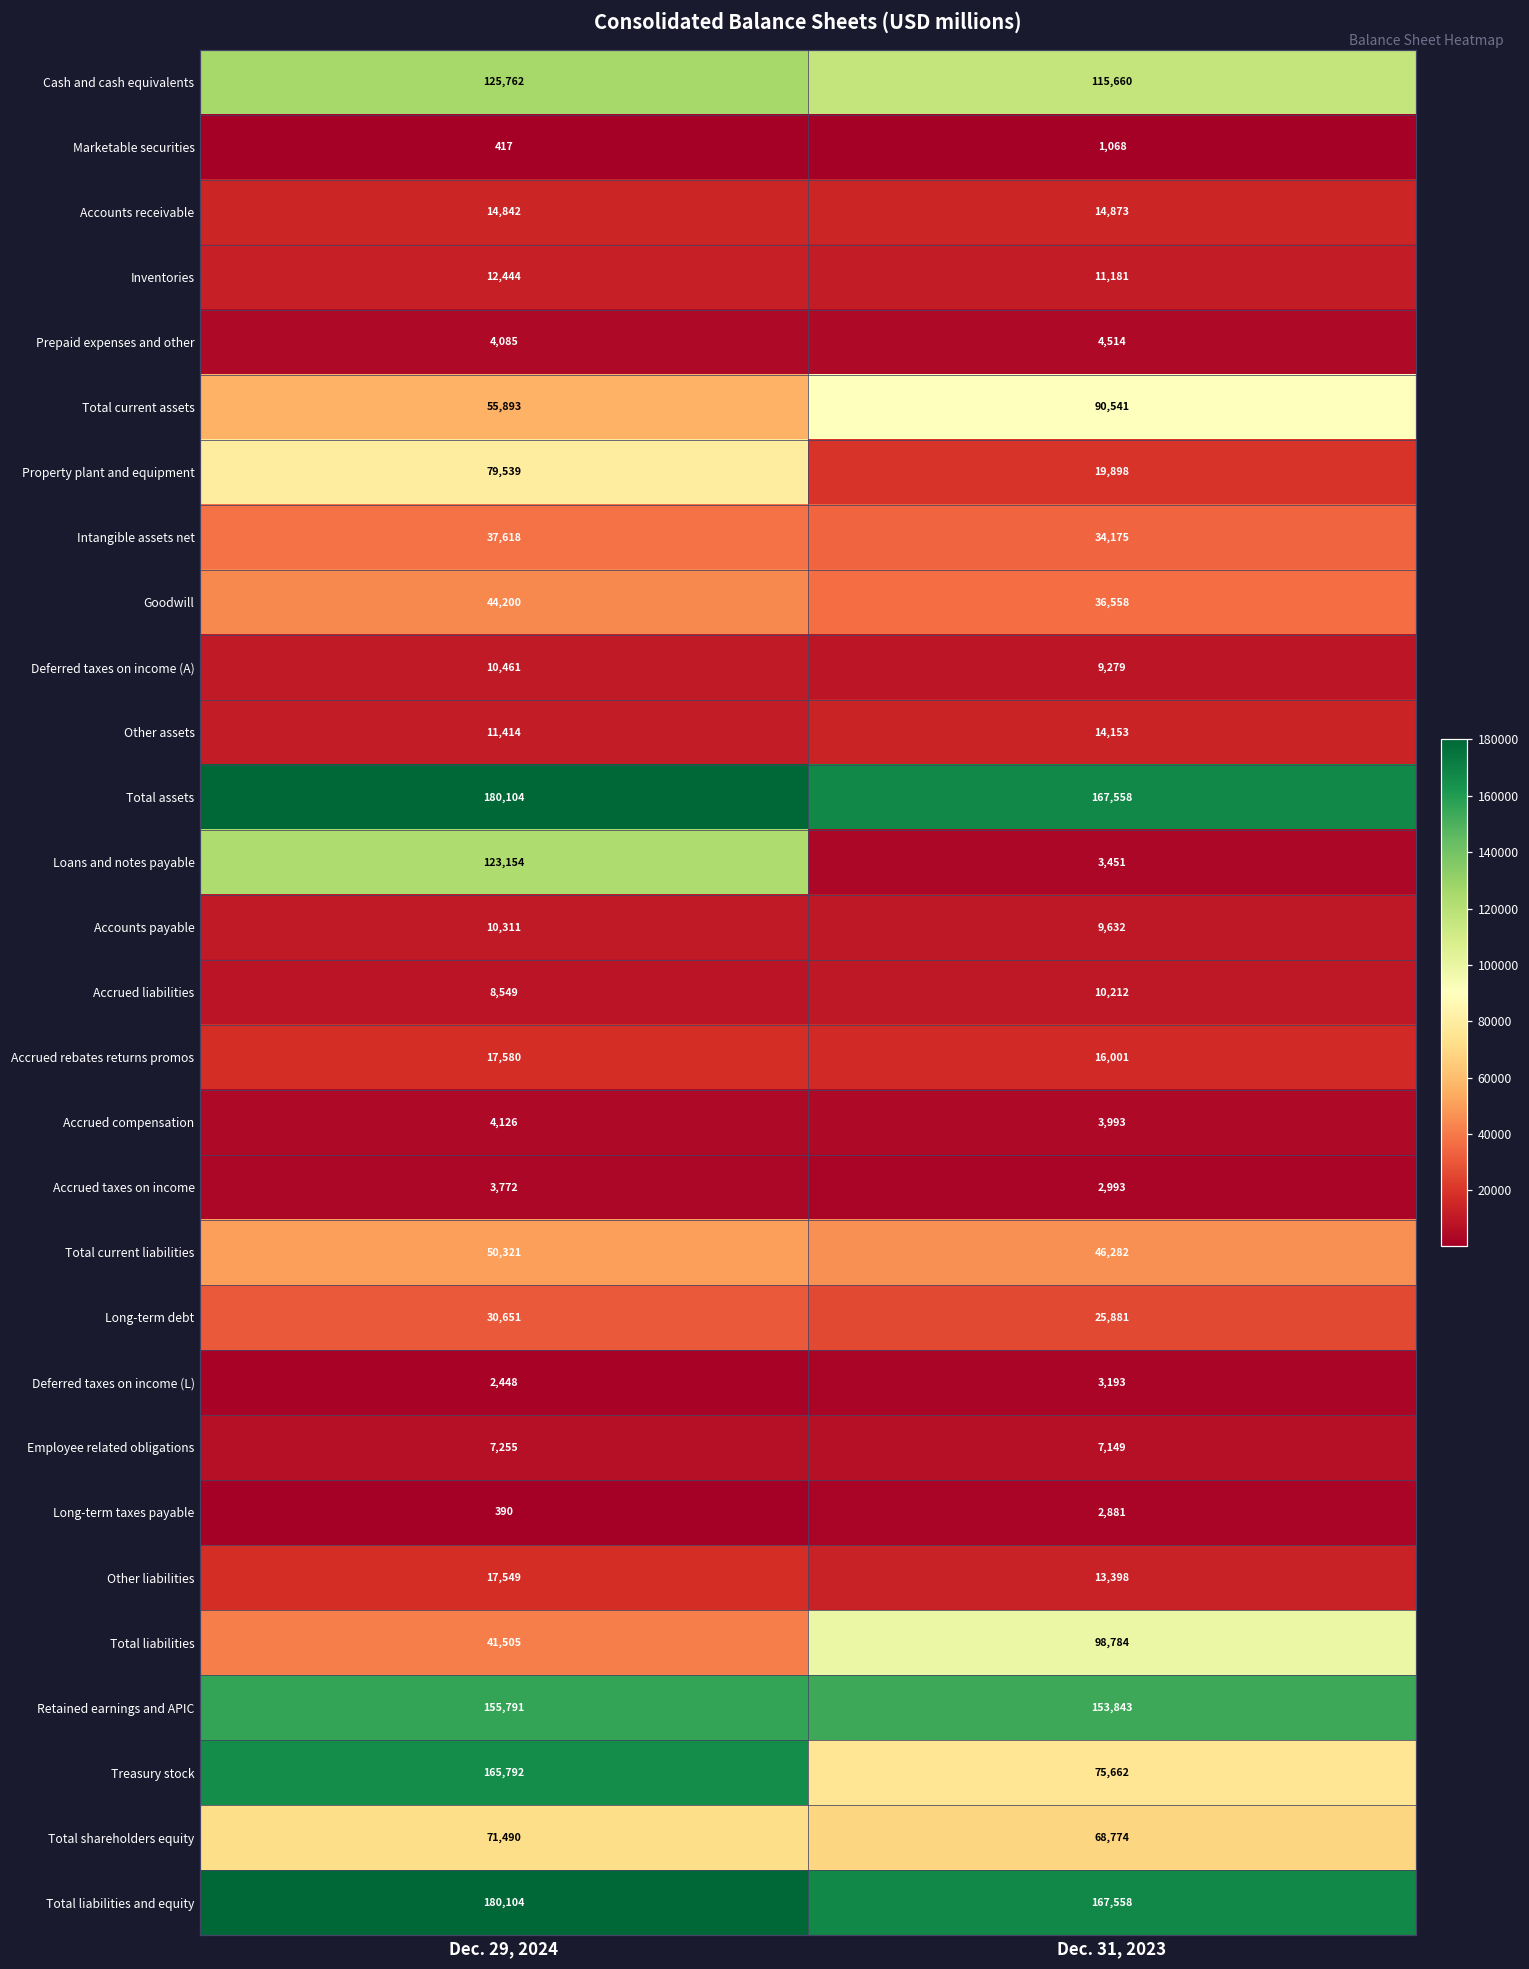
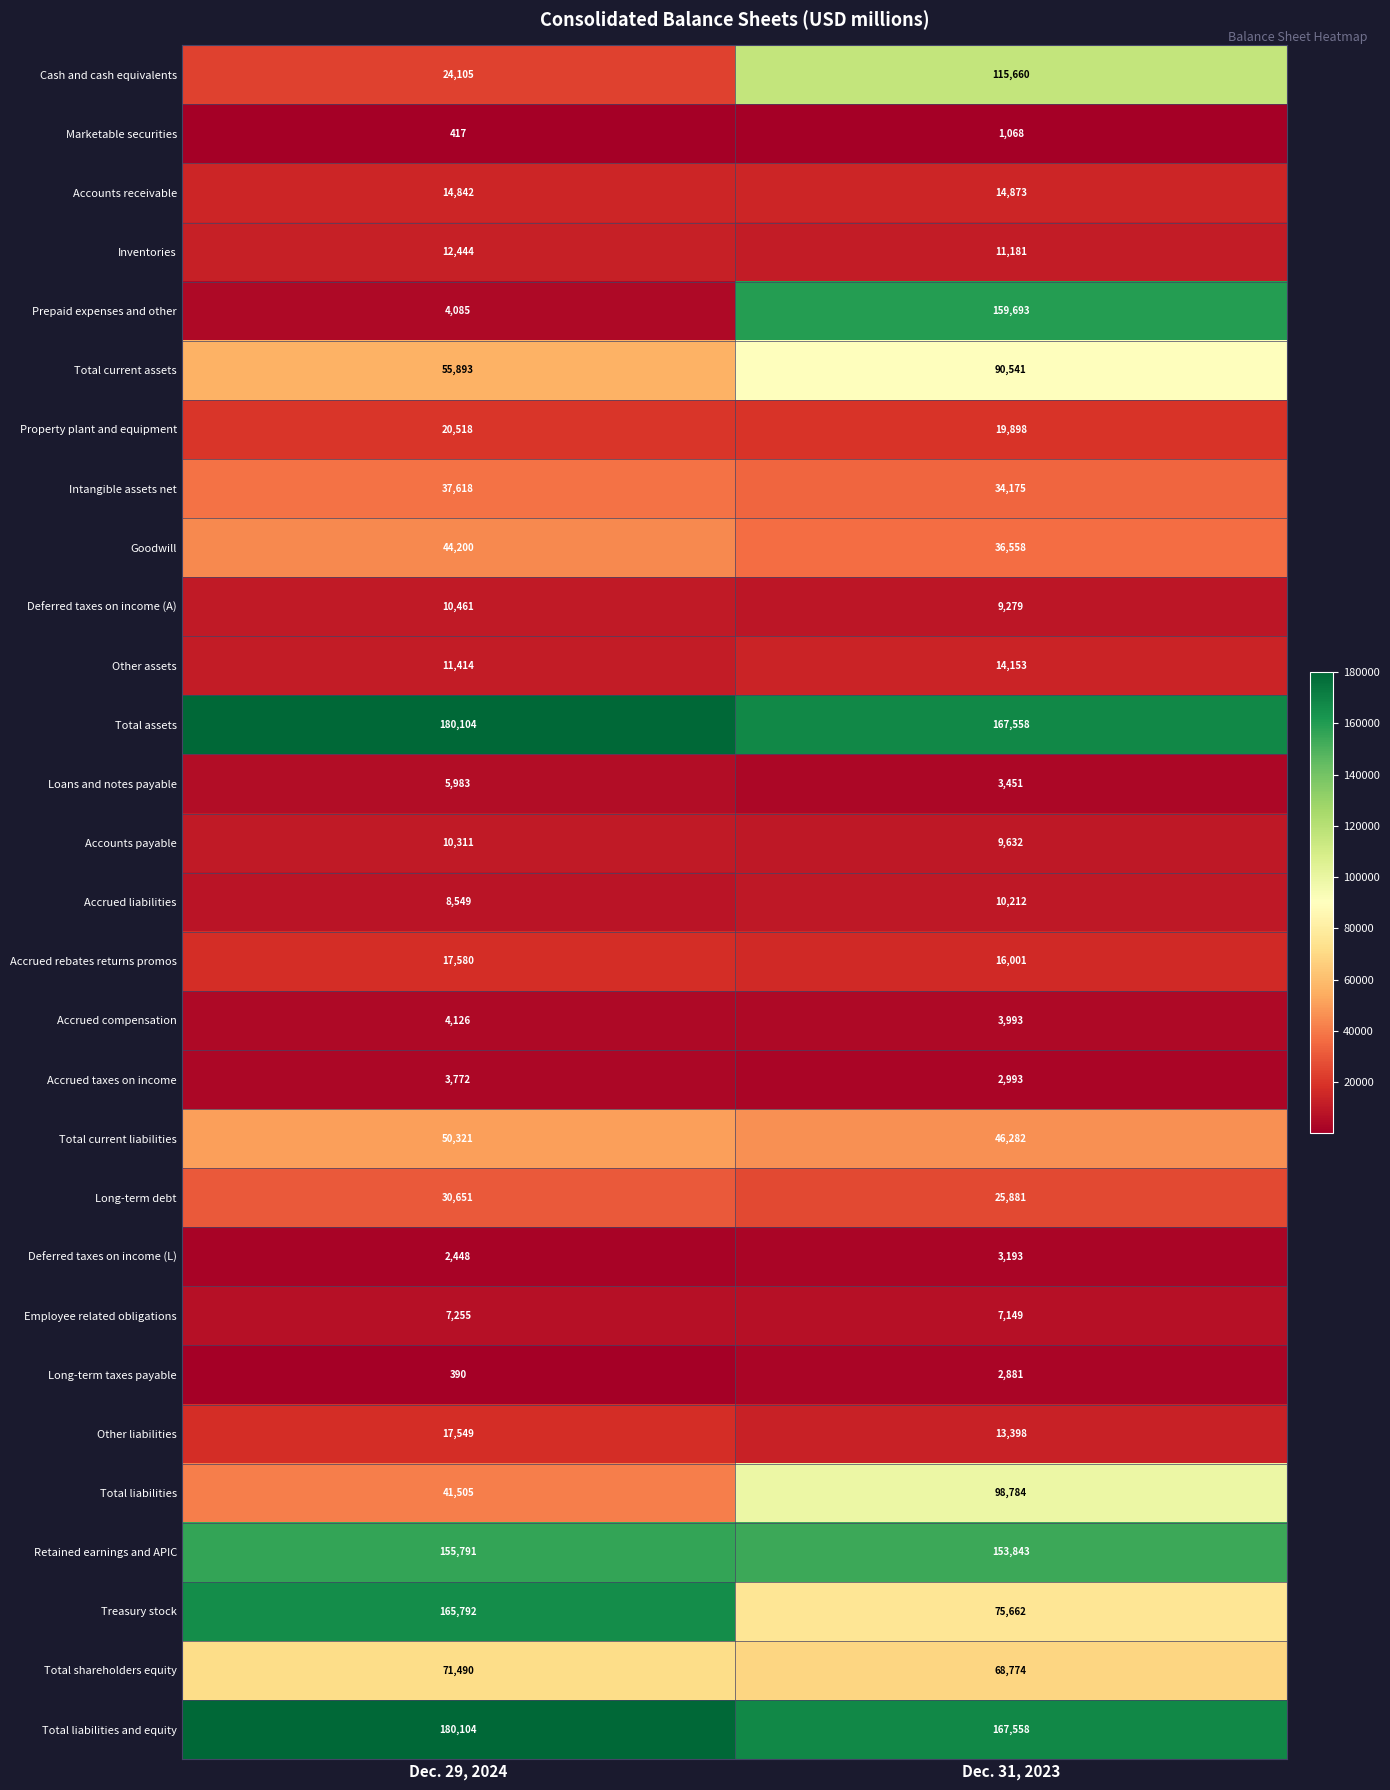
  {
    "Cash and cash equivalents": {
-     "Dec. 29, 2024": "125,762",
+     "Dec. 29, 2024": "24,105",
      "Dec. 31, 2023": "115,660"
    },
    "Marketable securities": {
      "Dec. 29, 2024": "417",
      "Dec. 31, 2023": "1,068"
    },
    "Accounts receivable": {
      "Dec. 29, 2024": "14,842",
      "Dec. 31, 2023": "14,873"
    },
    "Inventories": {
      "Dec. 29, 2024": "12,444",
      "Dec. 31, 2023": "11,181"
    },
    "Prepaid expenses and other": {
      "Dec. 29, 2024": "4,085",
-     "Dec. 31, 2023": "4,514"
+     "Dec. 31, 2023": "159,693"
    },
    "Total current assets": {
      "Dec. 29, 2024": "55,893",
      "Dec. 31, 2023": "90,541"
    },
    "Property plant and equipment": {
-     "Dec. 29, 2024": "79,539",
+     "Dec. 29, 2024": "20,518",
      "Dec. 31, 2023": "19,898"
    },
    "Intangible assets net": {
      "Dec. 29, 2024": "37,618",
      "Dec. 31, 2023": "34,175"
    },
    "Goodwill": {
      "Dec. 29, 2024": "44,200",
      "Dec. 31, 2023": "36,558"
    },
    "Deferred taxes on income (A)": {
      "Dec. 29, 2024": "10,461",
      "Dec. 31, 2023": "9,279"
    },
    "Other assets": {
      "Dec. 29, 2024": "11,414",
      "Dec. 31, 2023": "14,153"
    },
    "Total assets": {
      "Dec. 29, 2024": "180,104",
      "Dec. 31, 2023": "167,558"
    },
    "Loans and notes payable": {
-     "Dec. 29, 2024": "123,154",
+     "Dec. 29, 2024": "5,983",
      "Dec. 31, 2023": "3,451"
    },
    "Accounts payable": {
      "Dec. 29, 2024": "10,311",
      "Dec. 31, 2023": "9,632"
    },
    "Accrued liabilities": {
      "Dec. 29, 2024": "8,549",
      "Dec. 31, 2023": "10,212"
    },
    "Accrued rebates returns promos": {
      "Dec. 29, 2024": "17,580",
      "Dec. 31, 2023": "16,001"
    },
    "Accrued compensation": {
      "Dec. 29, 2024": "4,126",
      "Dec. 31, 2023": "3,993"
    },
    "Accrued taxes on income": {
      "Dec. 29, 2024": "3,772",
      "Dec. 31, 2023": "2,993"
    },
    "Total current liabilities": {
      "Dec. 29, 2024": "50,321",
      "Dec. 31, 2023": "46,282"
    },
    "Long-term debt": {
      "Dec. 29, 2024": "30,651",
      "Dec. 31, 2023": "25,881"
    },
    "Deferred taxes on income (L)": {
      "Dec. 29, 2024": "2,448",
      "Dec. 31, 2023": "3,193"
    },
    "Employee related obligations": {
      "Dec. 29, 2024": "7,255",
      "Dec. 31, 2023": "7,149"
    },
    "Long-term taxes payable": {
      "Dec. 29, 2024": "390",
      "Dec. 31, 2023": "2,881"
    },
    "Other liabilities": {
      "Dec. 29, 2024": "17,549",
      "Dec. 31, 2023": "13,398"
    },
    "Total liabilities": {
      "Dec. 29, 2024": "41,505",
      "Dec. 31, 2023": "98,784"
    },
    "Retained earnings and APIC": {
      "Dec. 29, 2024": "155,791",
      "Dec. 31, 2023": "153,843"
    },
    "Treasury stock": {
      "Dec. 29, 2024": "165,792",
      "Dec. 31, 2023": "75,662"
    },
    "Total shareholders equity": {
      "Dec. 29, 2024": "71,490",
      "Dec. 31, 2023": "68,774"
    },
    "Total liabilities and equity": {
      "Dec. 29, 2024": "180,104",
      "Dec. 31, 2023": "167,558"
    }
  }
